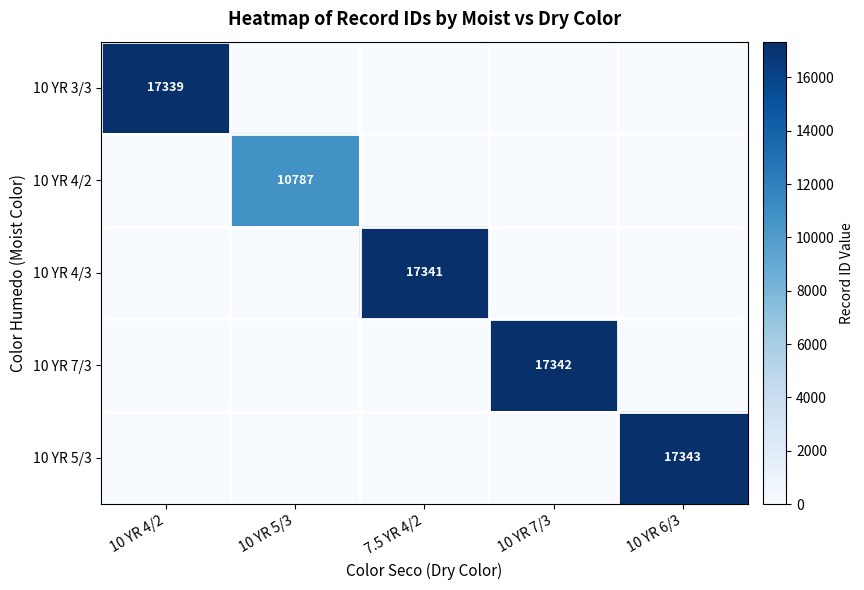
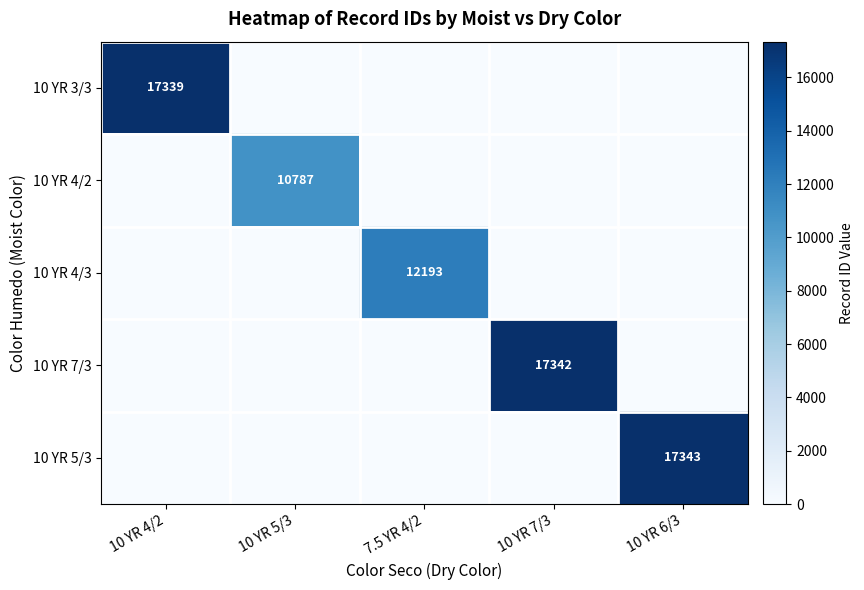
  {
    "10 YR 3/3": {
      "10 YR 4/2": 17339
    },
    "10 YR 4/2": {
      "10 YR 5/3": 10787
    },
    "10 YR 4/3": {
-     "7.5 YR 4/2": 17341
+     "7.5 YR 4/2": 12193
    },
    "10 YR 7/3": {
      "10 YR 7/3": 17342
    },
    "10 YR 5/3": {
      "10 YR 6/3": 17343
    }
  }
